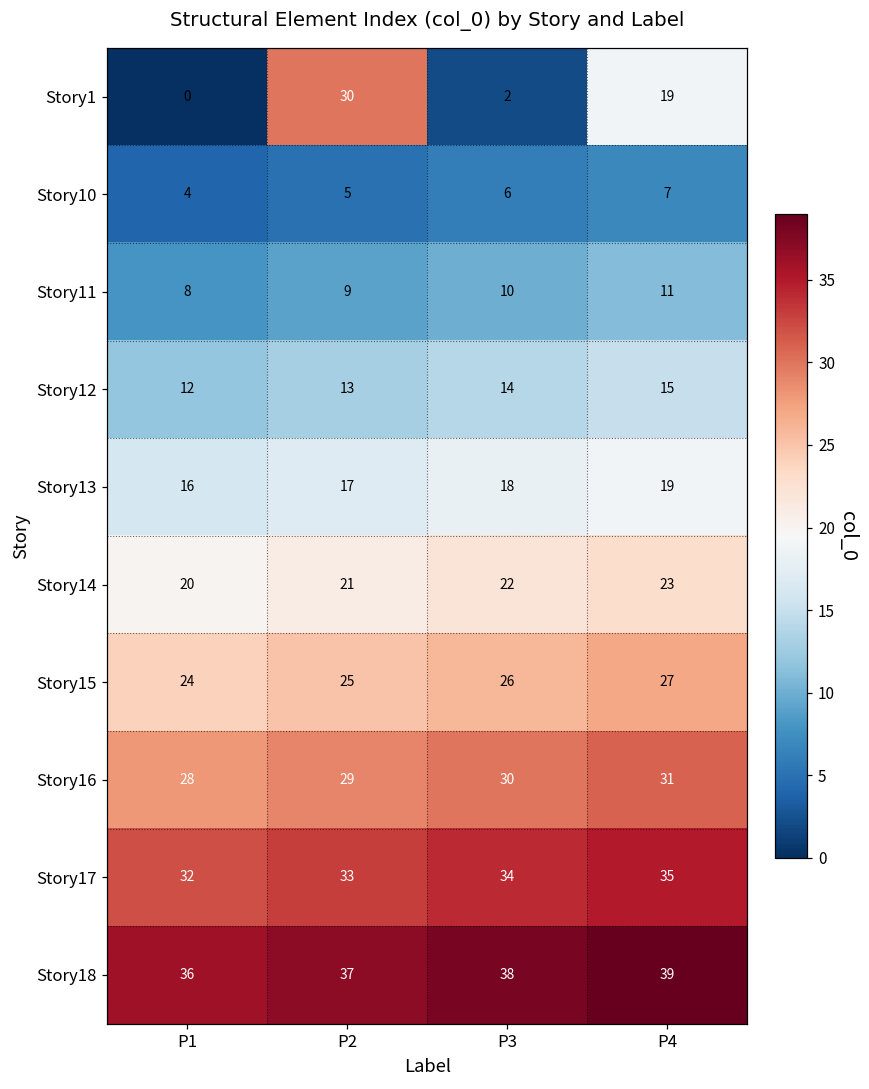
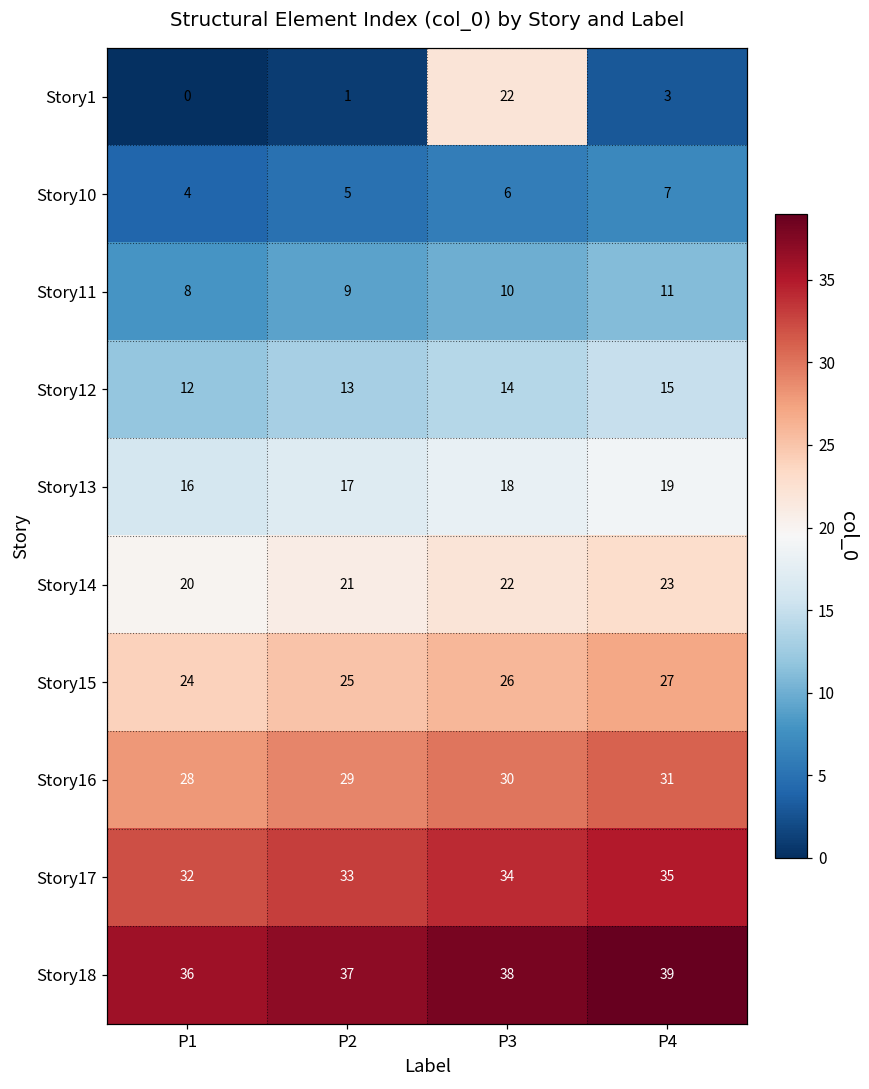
  {
    "Story1": {
      "P1": 0,
-     "P2": 30,
-     "P3": 2,
-     "P4": 19
+     "P2": 1,
+     "P3": 22,
+     "P4": 3
    },
    "Story10": {
      "P1": 4,
      "P2": 5,
      "P3": 6,
      "P4": 7
    },
    "Story11": {
      "P1": 8,
      "P2": 9,
      "P3": 10,
      "P4": 11
    },
    "Story12": {
      "P1": 12,
      "P2": 13,
      "P3": 14,
      "P4": 15
    },
    "Story13": {
      "P1": 16,
      "P2": 17,
      "P3": 18,
      "P4": 19
    },
    "Story14": {
      "P1": 20,
      "P2": 21,
      "P3": 22,
      "P4": 23
    },
    "Story15": {
      "P1": 24,
      "P2": 25,
      "P3": 26,
      "P4": 27
    },
    "Story16": {
      "P1": 28,
      "P2": 29,
      "P3": 30,
      "P4": 31
    },
    "Story17": {
      "P1": 32,
      "P2": 33,
      "P3": 34,
      "P4": 35
    },
    "Story18": {
      "P1": 36,
      "P2": 37,
      "P3": 38,
      "P4": 39
    }
  }
